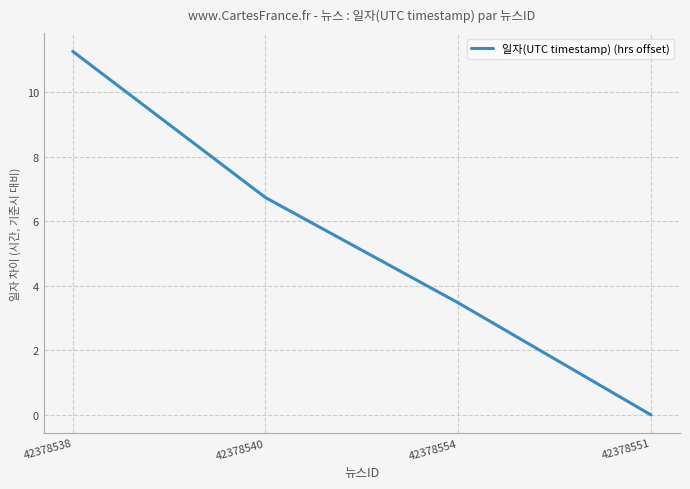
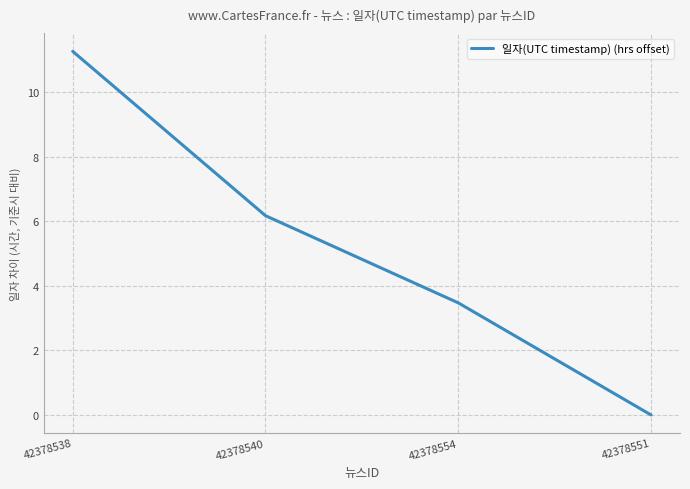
  {
    "42378538": 11.3,
-   "42378540": 6.7,
+   "42378540": 6.2,
    "42378554": 3.5,
    "42378551": 0.0
  }
